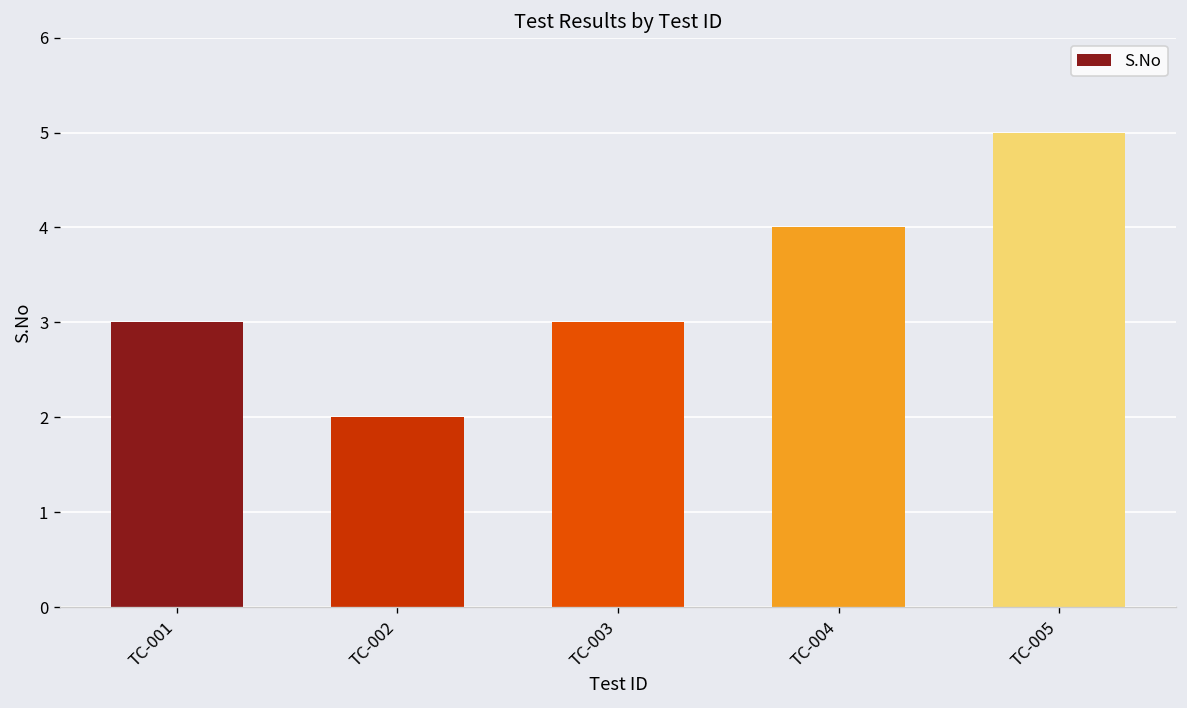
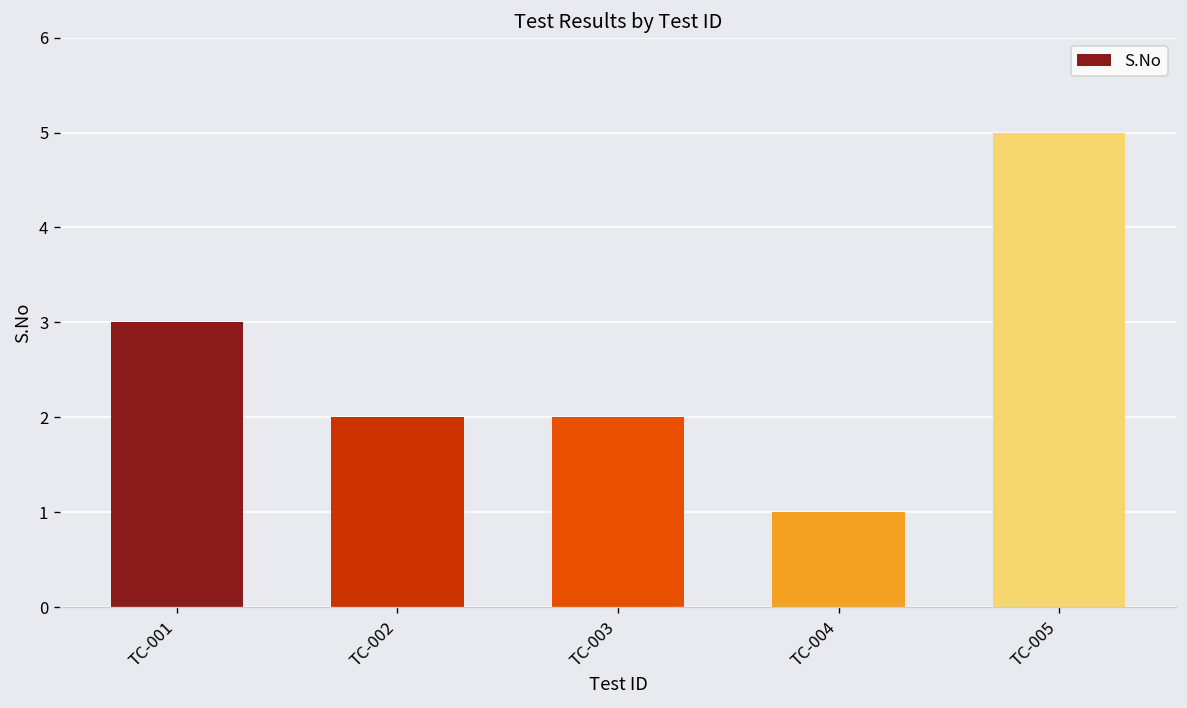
  {
    "TC-001": 3,
    "TC-002": 2,
-   "TC-003": 3,
-   "TC-004": 4,
+   "TC-003": 2,
+   "TC-004": 1,
    "TC-005": 5
  }
